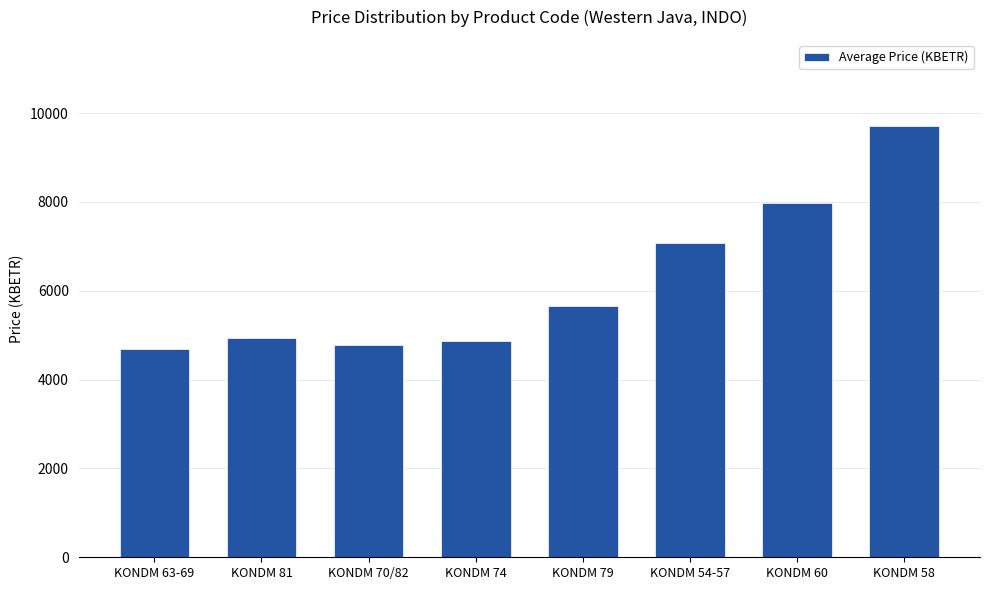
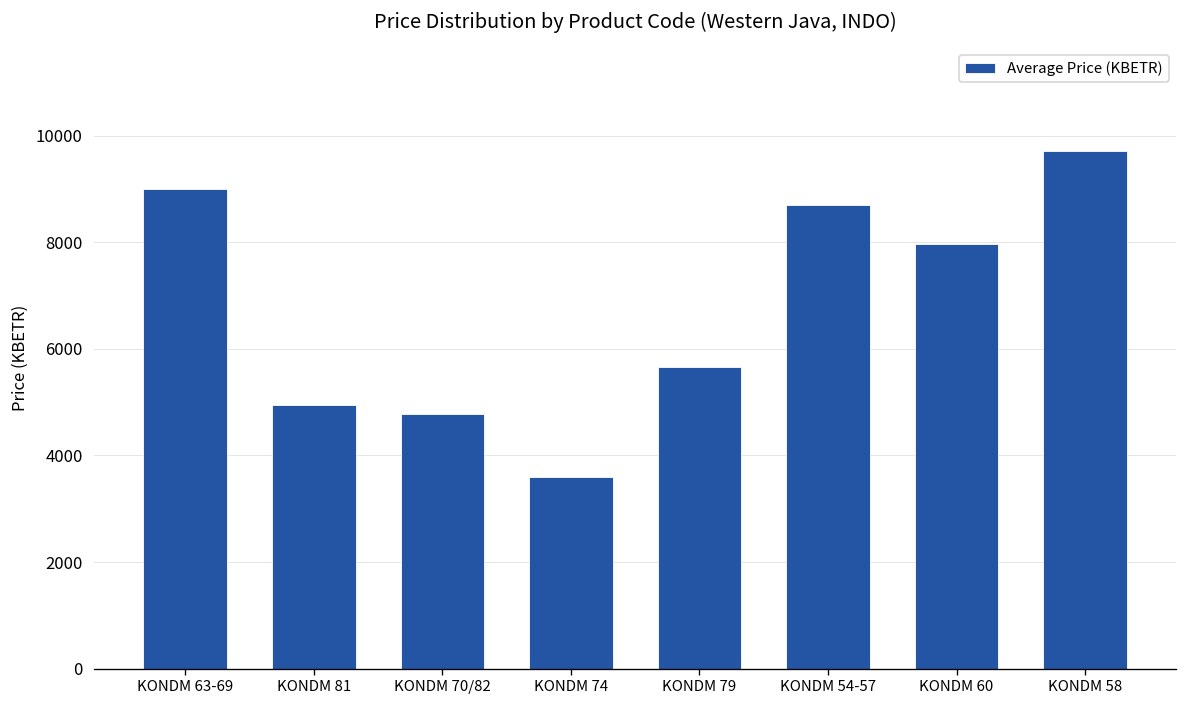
  {
-   "KONDM 63-69": 4700,
+   "KONDM 63-69": 9000,
    "KONDM 81": 4900,
    "KONDM 70/82": 4800,
-   "KONDM 74": 4900,
+   "KONDM 74": 3600,
    "KONDM 79": 5700,
-   "KONDM 54-57": 7100,
+   "KONDM 54-57": 8700,
    "KONDM 60": 8000,
    "KONDM 58": 9700
  }
